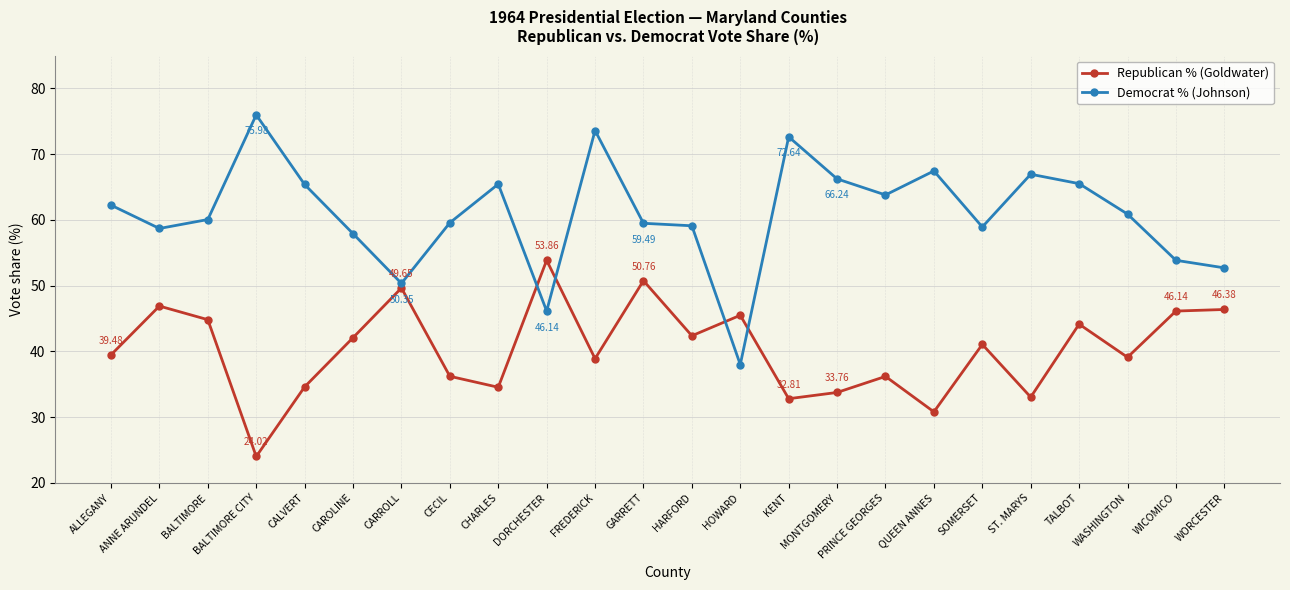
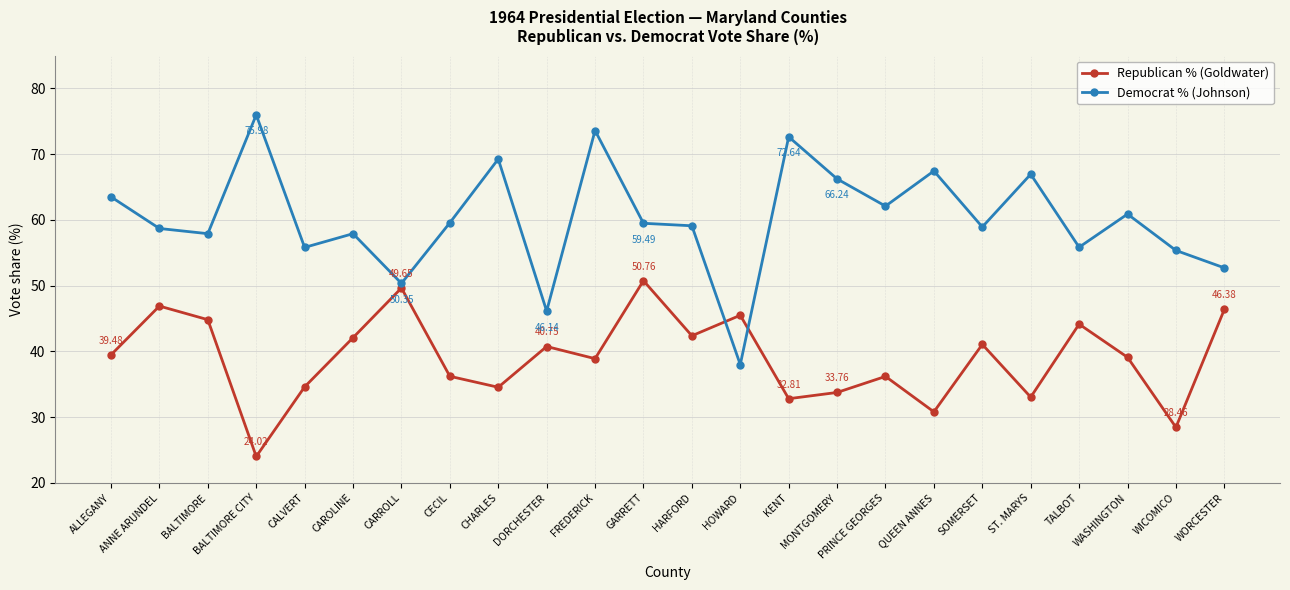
  {
    "Republican % (Goldwater)": {
      "ALLEGANY": 39.48,
      "BALTIMORE CITY": 24.02,
      "CARROLL": 49.65,
-     "DORCHESTER": 53.86,
+     "DORCHESTER": 40.75,
      "GARRETT": 50.76,
      "KENT": 32.81,
      "MONTGOMERY": 33.76,
-     "WICOMICO": 46.14,
+     "WICOMICO": 28.46,
      "WORCESTER": 46.38
    },
    "Democrat % (Johnson)": {
-     "ALLEGANY": 62,
+     "ALLEGANY": 64,
      "ANNE ARUNDEL": 59,
-     "BALTIMORE": 60,
-     "CALVERT": 65,
+     "BALTIMORE": 58,
+     "CALVERT": 56,
      "CAROLINE": 58,
      "CECIL": 60,
-     "CHARLES": 65,
+     "CHARLES": 69,
      "FREDERICK": 74,
      "HARFORD": 59,
      "HOWARD": 38,
-     "PRINCE GEORGES": 64,
+     "PRINCE GEORGES": 62,
      "QUEEN ANNES": 67,
      "SOMERSET": 59,
      "ST. MARYS": 67,
-     "TALBOT": 66,
+     "TALBOT": 56,
      "WASHINGTON": 61,
-     "WICOMICO": 54,
+     "WICOMICO": 55,
      "WORCESTER": 53
    }
  }
